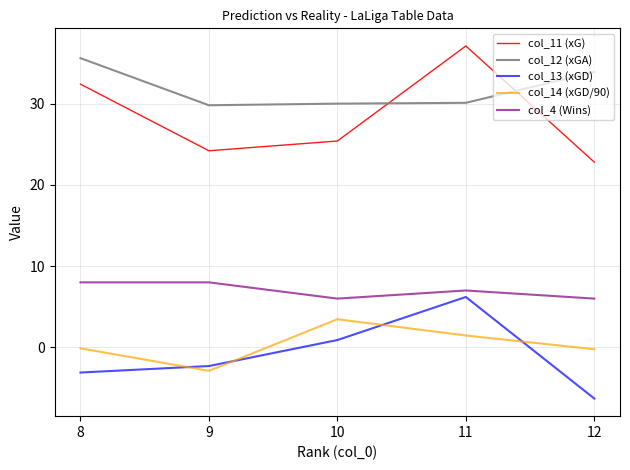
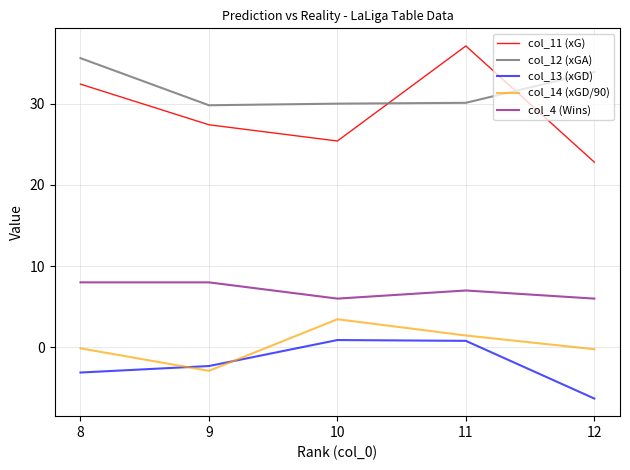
  {
    "col_11 (xG)": {
      "8": 32,
-     "9": 24,
+     "9": 27,
      "10": 25,
      "11": 37,
      "12": 23
    },
    "col_12 (xGA)": {
      "8": 36,
      "9": 30,
      "10": 30,
      "11": 30
    },
    "col_13 (xGD)": {
      "8": -3,
      "9": -2,
      "10": 1,
-     "11": 6,
+     "11": 1,
      "12": -6
    },
    "col_14 (xGD/90)": {
      "8": 0,
      "9": -3,
      "10": 3,
      "11": 1,
      "12": 0
    },
    "col_4 (Wins)": {
      "8": 8,
      "9": 8,
      "10": 6,
      "11": 7,
      "12": 6
    }
  }
